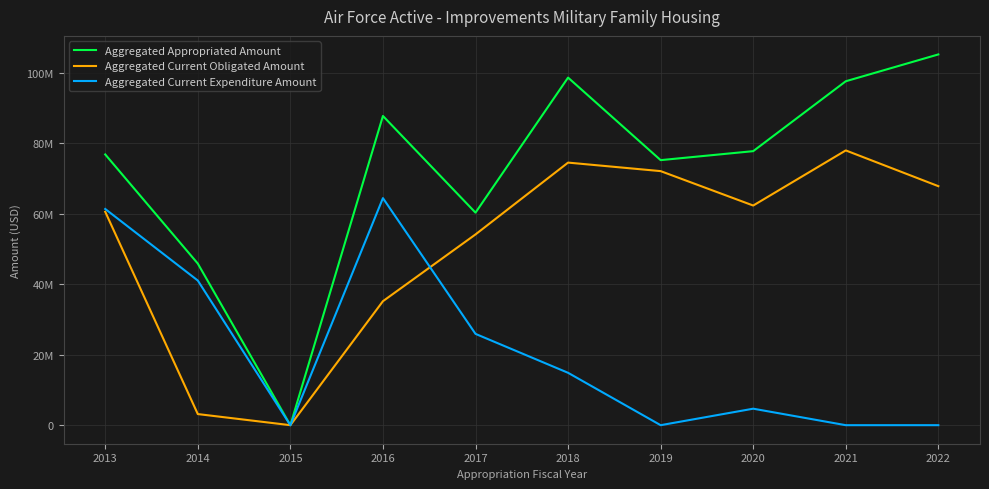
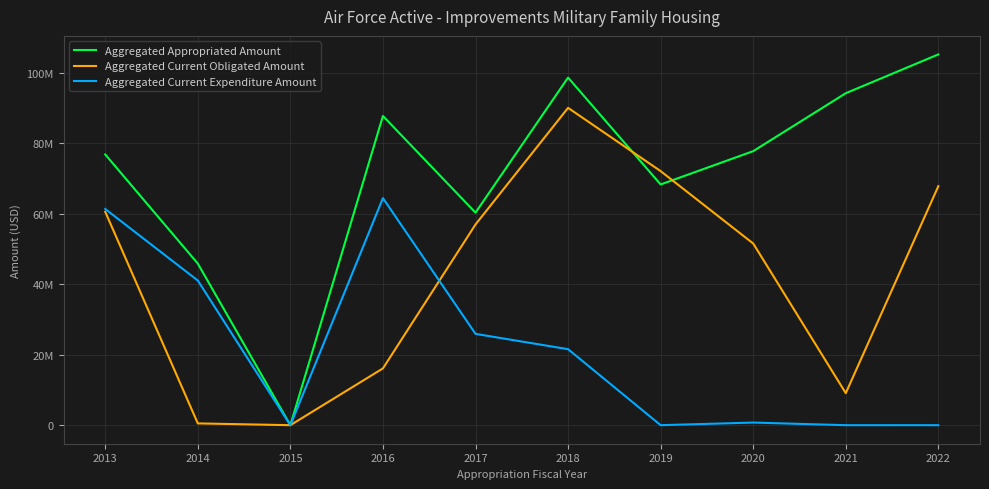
  {
    "Aggregated Appropriated Amount": {
      "2013": 77000000,
      "2014": 46000000,
      "2016": 88000000,
      "2017": 60000000,
      "2018": 99000000,
-     "2019": 75000000,
+     "2019": 68000000,
      "2020": 78000000,
-     "2021": 98000000,
+     "2021": 94000000,
      "2022": 105000000
    },
    "Aggregated Current Obligated Amount": {
      "2013": 61000000,
-     "2014": 3000000,
-     "2016": 35000000,
-     "2017": 54000000,
-     "2018": 75000000,
+     "2014": 1000000,
+     "2016": 16000000,
+     "2017": 57000000,
+     "2018": 90000000,
      "2019": 72000000,
-     "2020": 62000000,
-     "2021": 78000000,
+     "2020": 52000000,
+     "2021": 9000000,
      "2022": 68000000
    },
    "Aggregated Current Expenditure Amount": {
      "2013": 61000000,
      "2014": 41000000,
      "2016": 64000000,
      "2017": 26000000,
-     "2018": 15000000,
+     "2018": 22000000,
      "2019": 0,
-     "2020": 5000000,
+     "2020": 1000000,
      "2021": 0,
      "2022": 0
    }
  }
